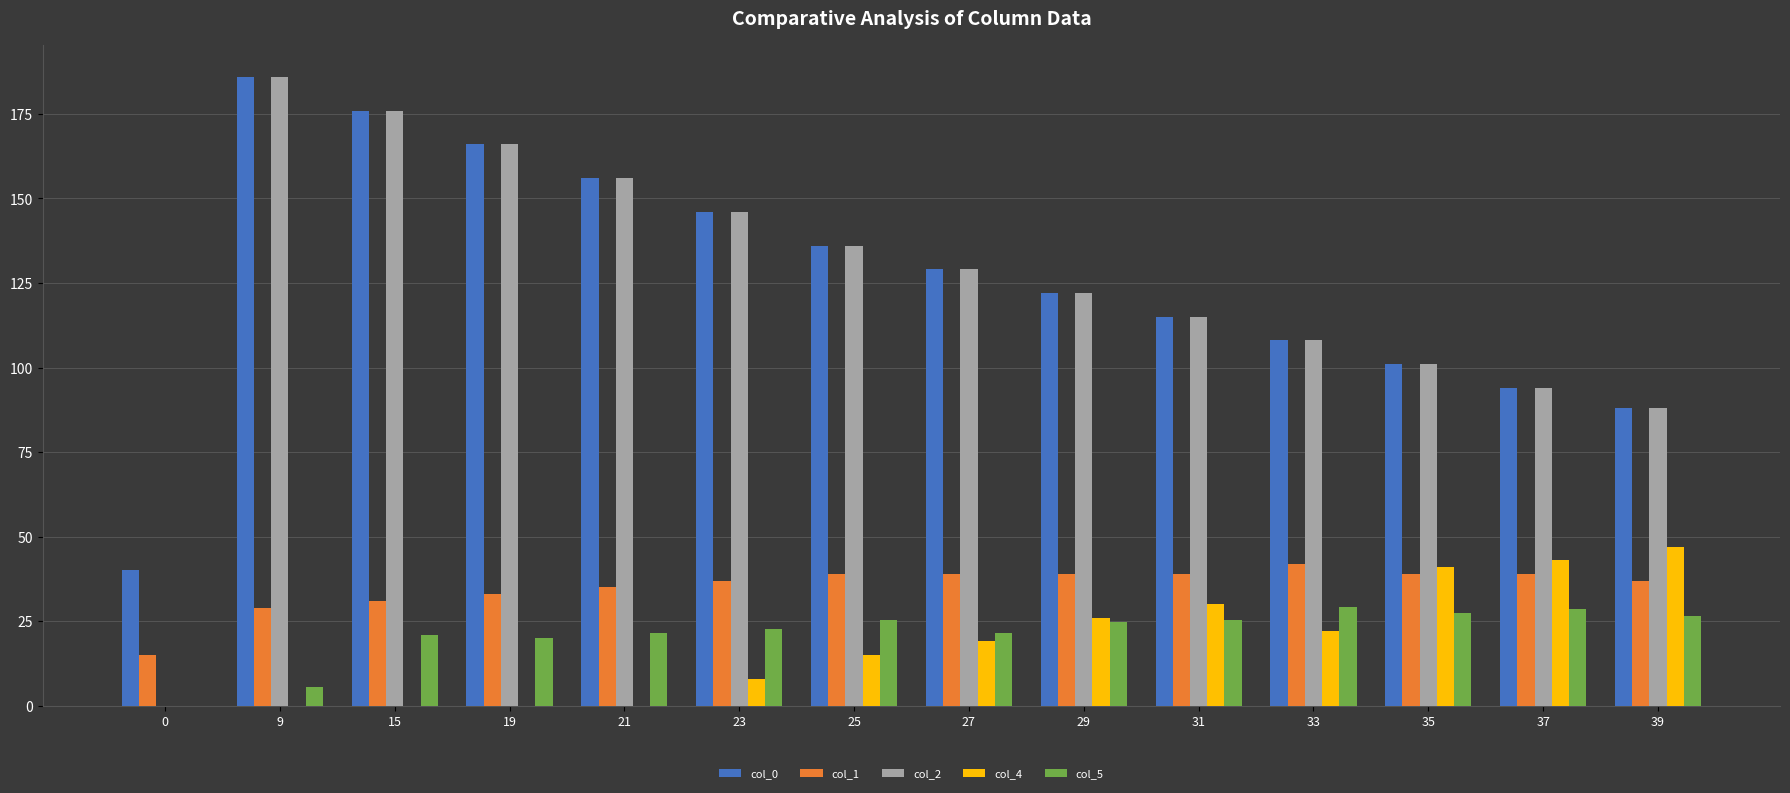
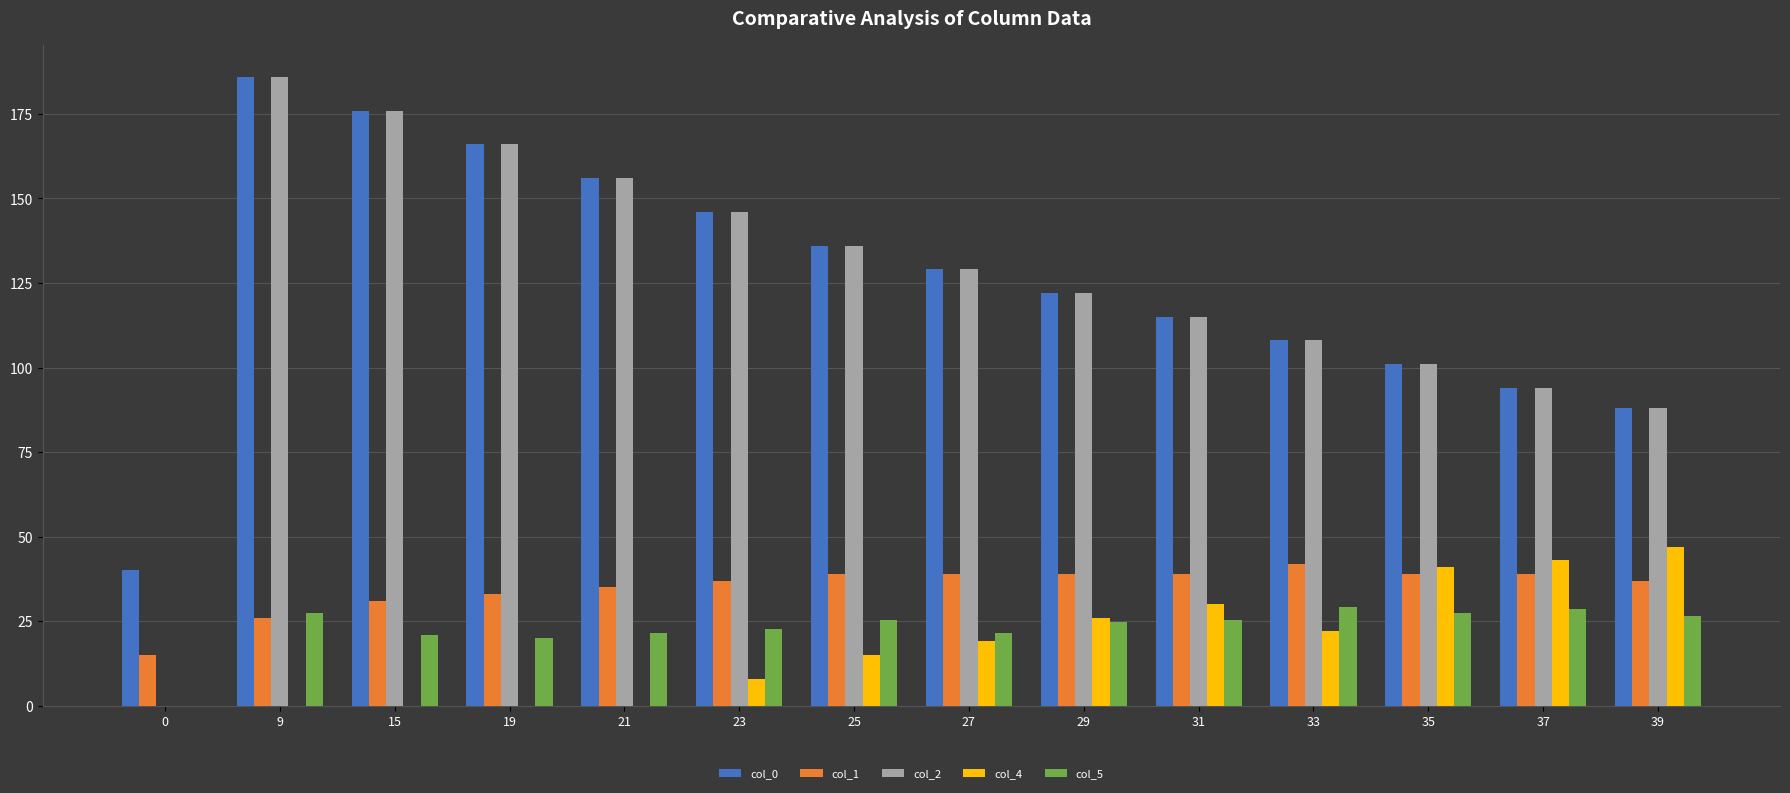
  {
    "col_0": {
      "0": 40,
      "9": 186,
      "15": 176,
      "19": 166,
      "21": 156,
      "23": 146,
      "25": 136,
      "27": 129,
      "29": 122,
      "31": 115,
      "33": 108,
      "35": 101,
      "37": 94,
      "39": 88
    },
    "col_1": {
      "0": 15,
-     "9": 29,
+     "9": 26,
      "15": 31,
      "19": 33,
      "21": 35,
      "23": 37,
      "25": 39,
      "27": 39,
      "29": 39,
      "31": 39,
      "33": 42,
      "35": 39,
      "37": 39,
      "39": 37
    },
    "col_2": {
      "0": 0,
      "9": 186,
      "15": 176,
      "19": 166,
      "21": 156,
      "23": 146,
      "25": 136,
      "27": 129,
      "29": 122,
      "31": 115,
      "33": 108,
      "35": 101,
      "37": 94,
      "39": 88
    },
    "col_4": {
      "0": 0,
      "9": 0,
      "15": 0,
      "19": 0,
      "21": 0,
      "23": 8,
      "25": 15,
      "27": 19,
      "29": 26,
      "31": 30,
      "33": 22,
      "35": 41,
      "37": 43,
      "39": 47
    },
    "col_5": {
      "0": 0,
-     "9": 5,
+     "9": 27,
      "15": 21,
      "19": 20,
      "21": 22,
      "23": 23,
      "25": 25,
      "27": 21,
      "29": 25,
      "31": 25,
      "33": 29,
      "35": 27,
      "37": 29,
      "39": 27
    }
  }
